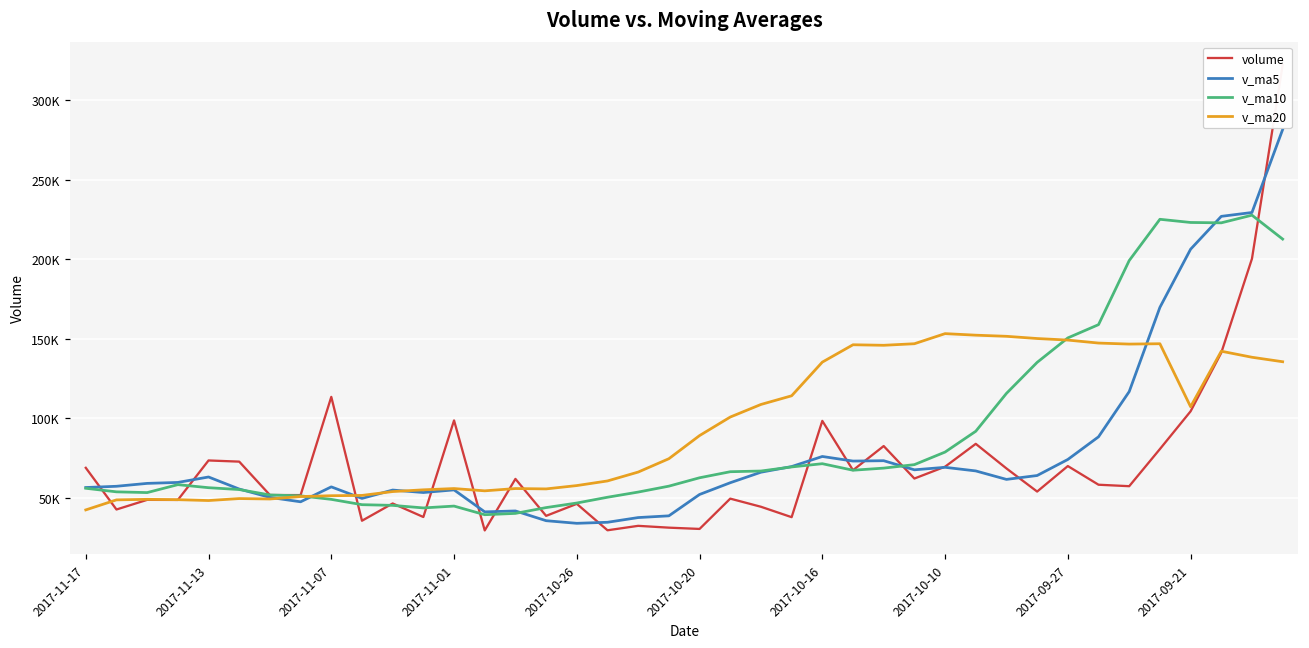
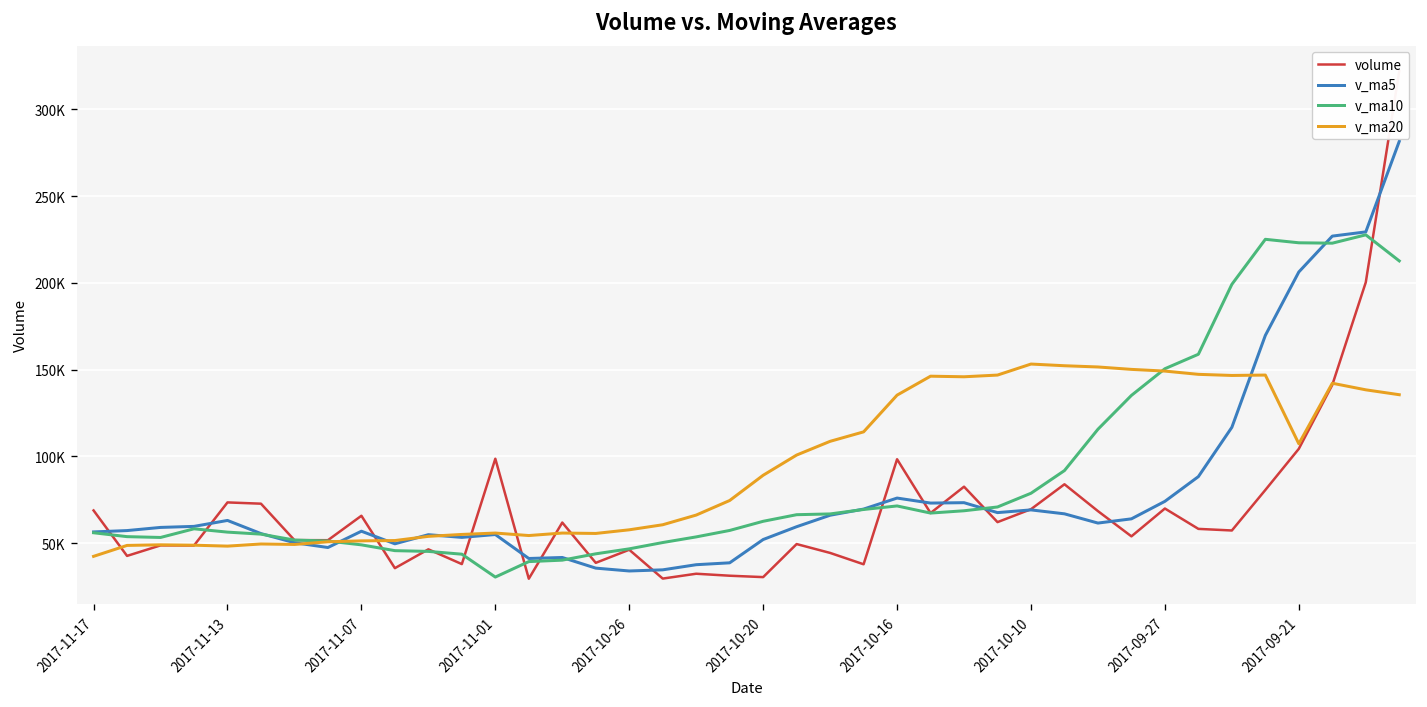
  {
    "volume": {
      "2017-11-17": 69000,
      "2017-11-13": 73000,
-     "2017-11-07": 113000,
+     "2017-11-07": 66000,
      "2017-11-01": 99000,
      "2017-10-20": 30000,
      "2017-10-16": 98000,
      "2017-09-27": 70000,
      "2017-09-21": 104000
    },
    "v_ma5": {
      "2017-11-13": 63000,
      "2017-11-07": 57000,
      "2017-10-26": 34000,
      "2017-10-20": 52000,
      "2017-10-16": 76000,
      "2017-09-27": 74000,
      "2017-09-21": 206000
    },
    "v_ma10": {
      "2017-11-13": 56000,
      "2017-11-07": 49000,
-     "2017-11-01": 45000,
+     "2017-11-01": 30000,
      "2017-10-20": 63000,
      "2017-10-16": 71000,
      "2017-10-10": 79000,
      "2017-09-21": 223000
    },
    "v_ma20": {
      "2017-11-17": 42000,
      "2017-11-13": 48000,
      "2017-11-07": 51000,
      "2017-10-26": 58000,
      "2017-10-20": 89000,
      "2017-10-16": 135000,
      "2017-10-10": 153000,
      "2017-09-21": 107000
    }
  }
